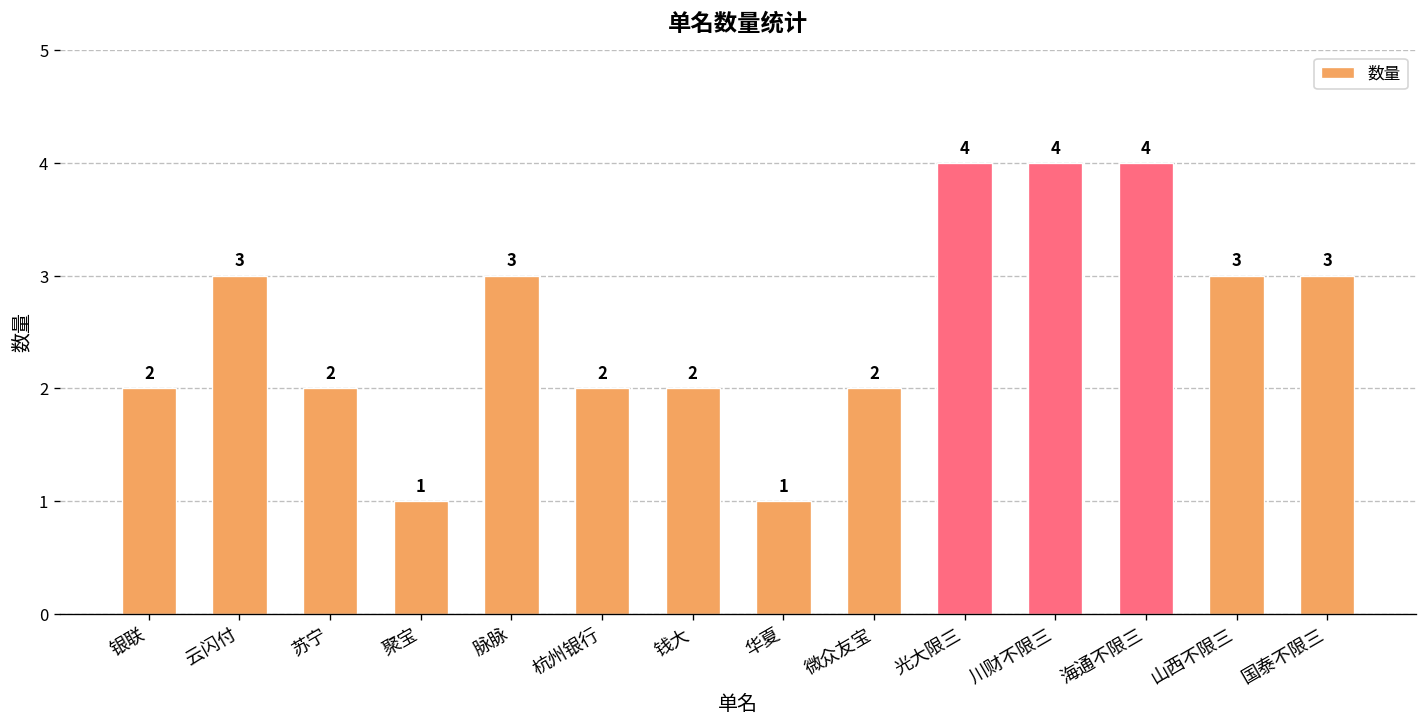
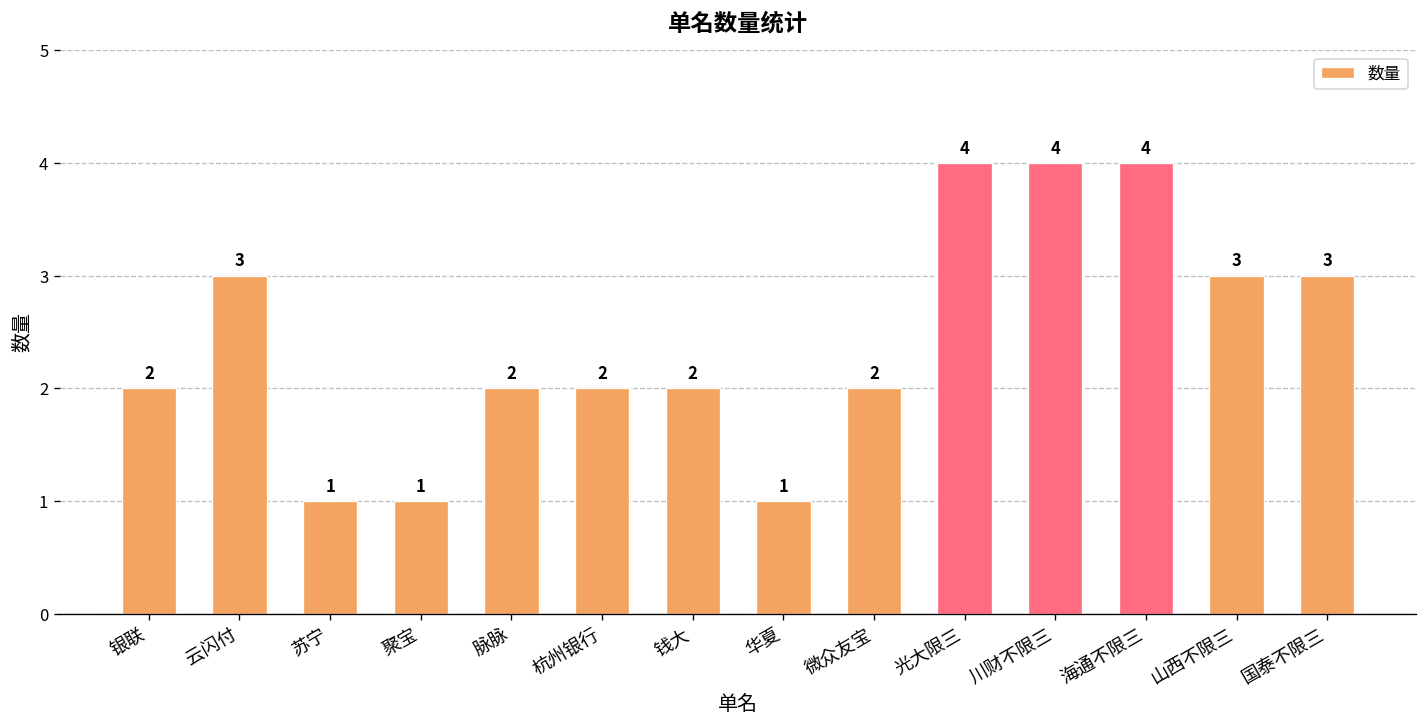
  {
    "银联": 2,
    "云闪付": 3,
-   "苏宁": 2,
+   "苏宁": 1,
    "聚宝": 1,
-   "脉脉": 3,
+   "脉脉": 2,
    "杭州银行": 2,
    "钱大": 2,
    "华夏": 1,
    "微众友宝": 2,
    "光大限三": 4,
    "川财不限三": 4,
    "海通不限三": 4,
    "山西不限三": 3,
    "国泰不限三": 3
  }
